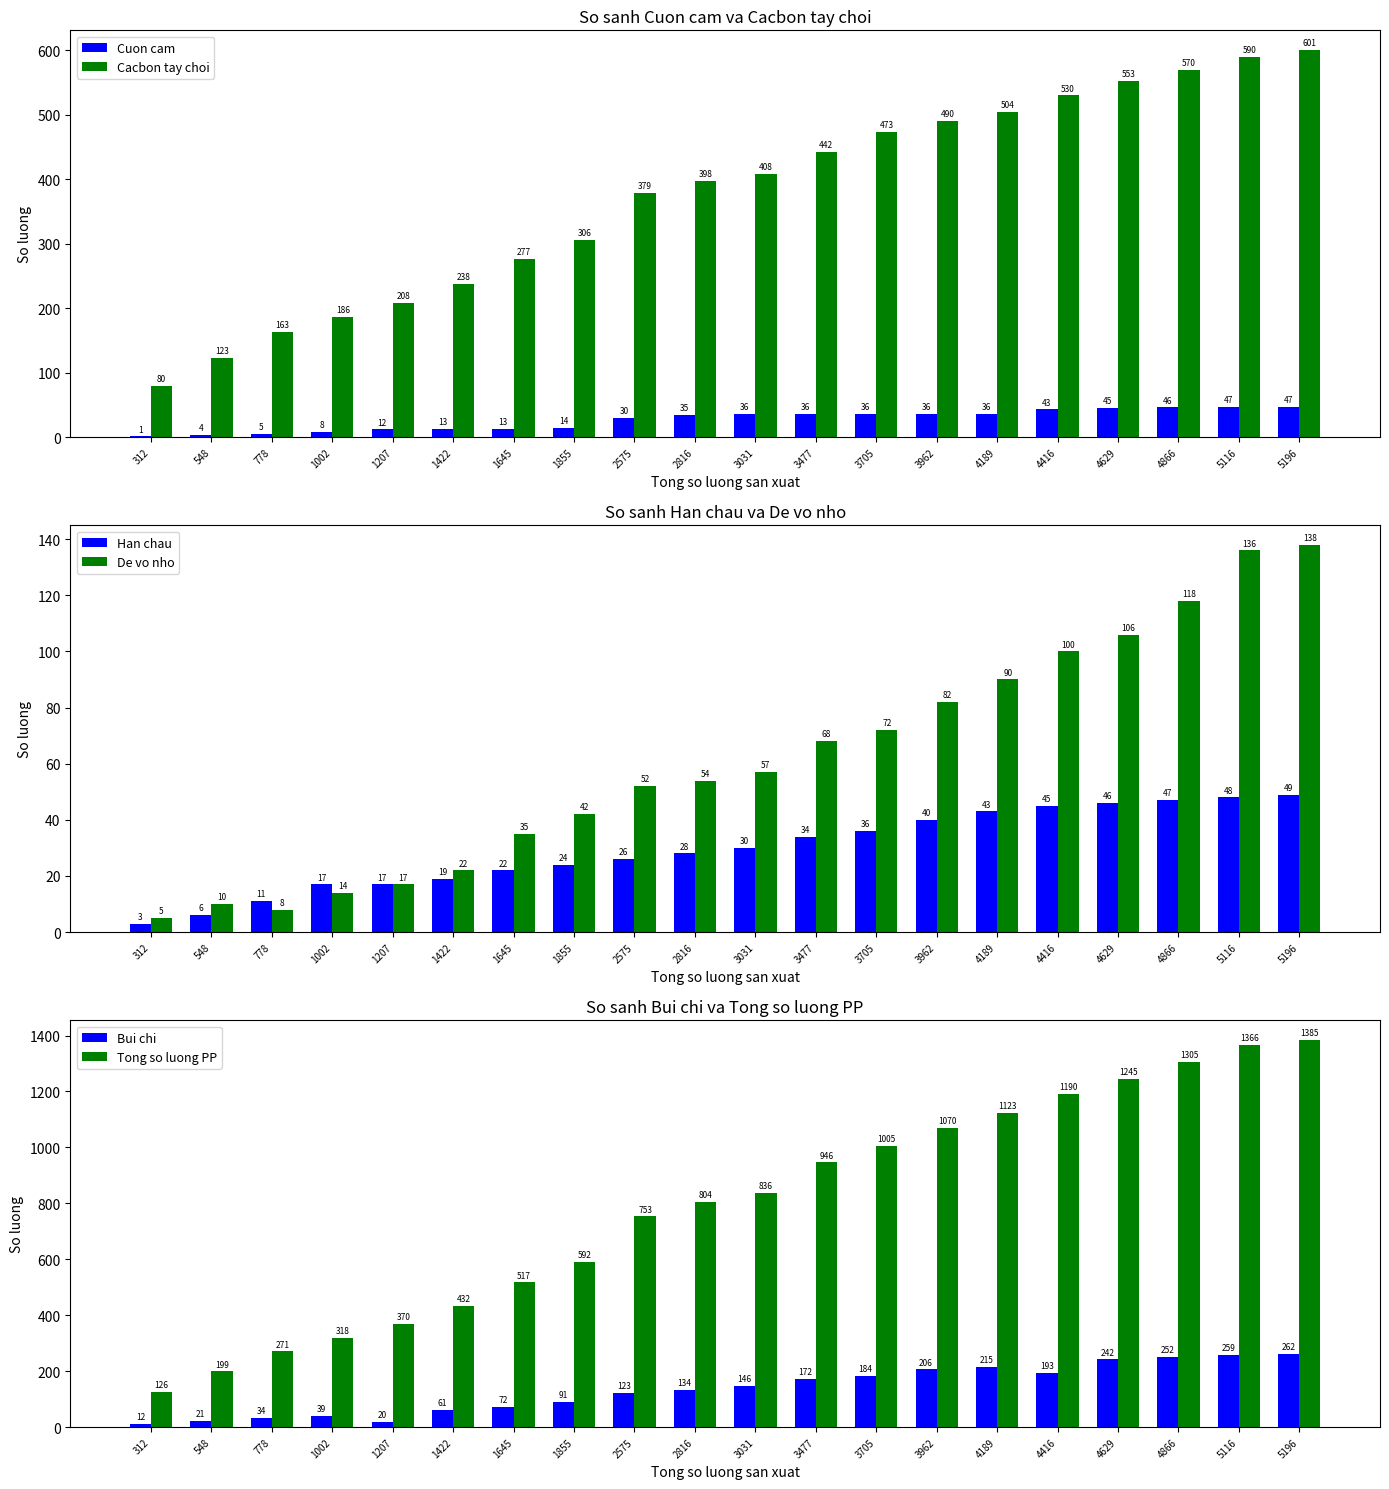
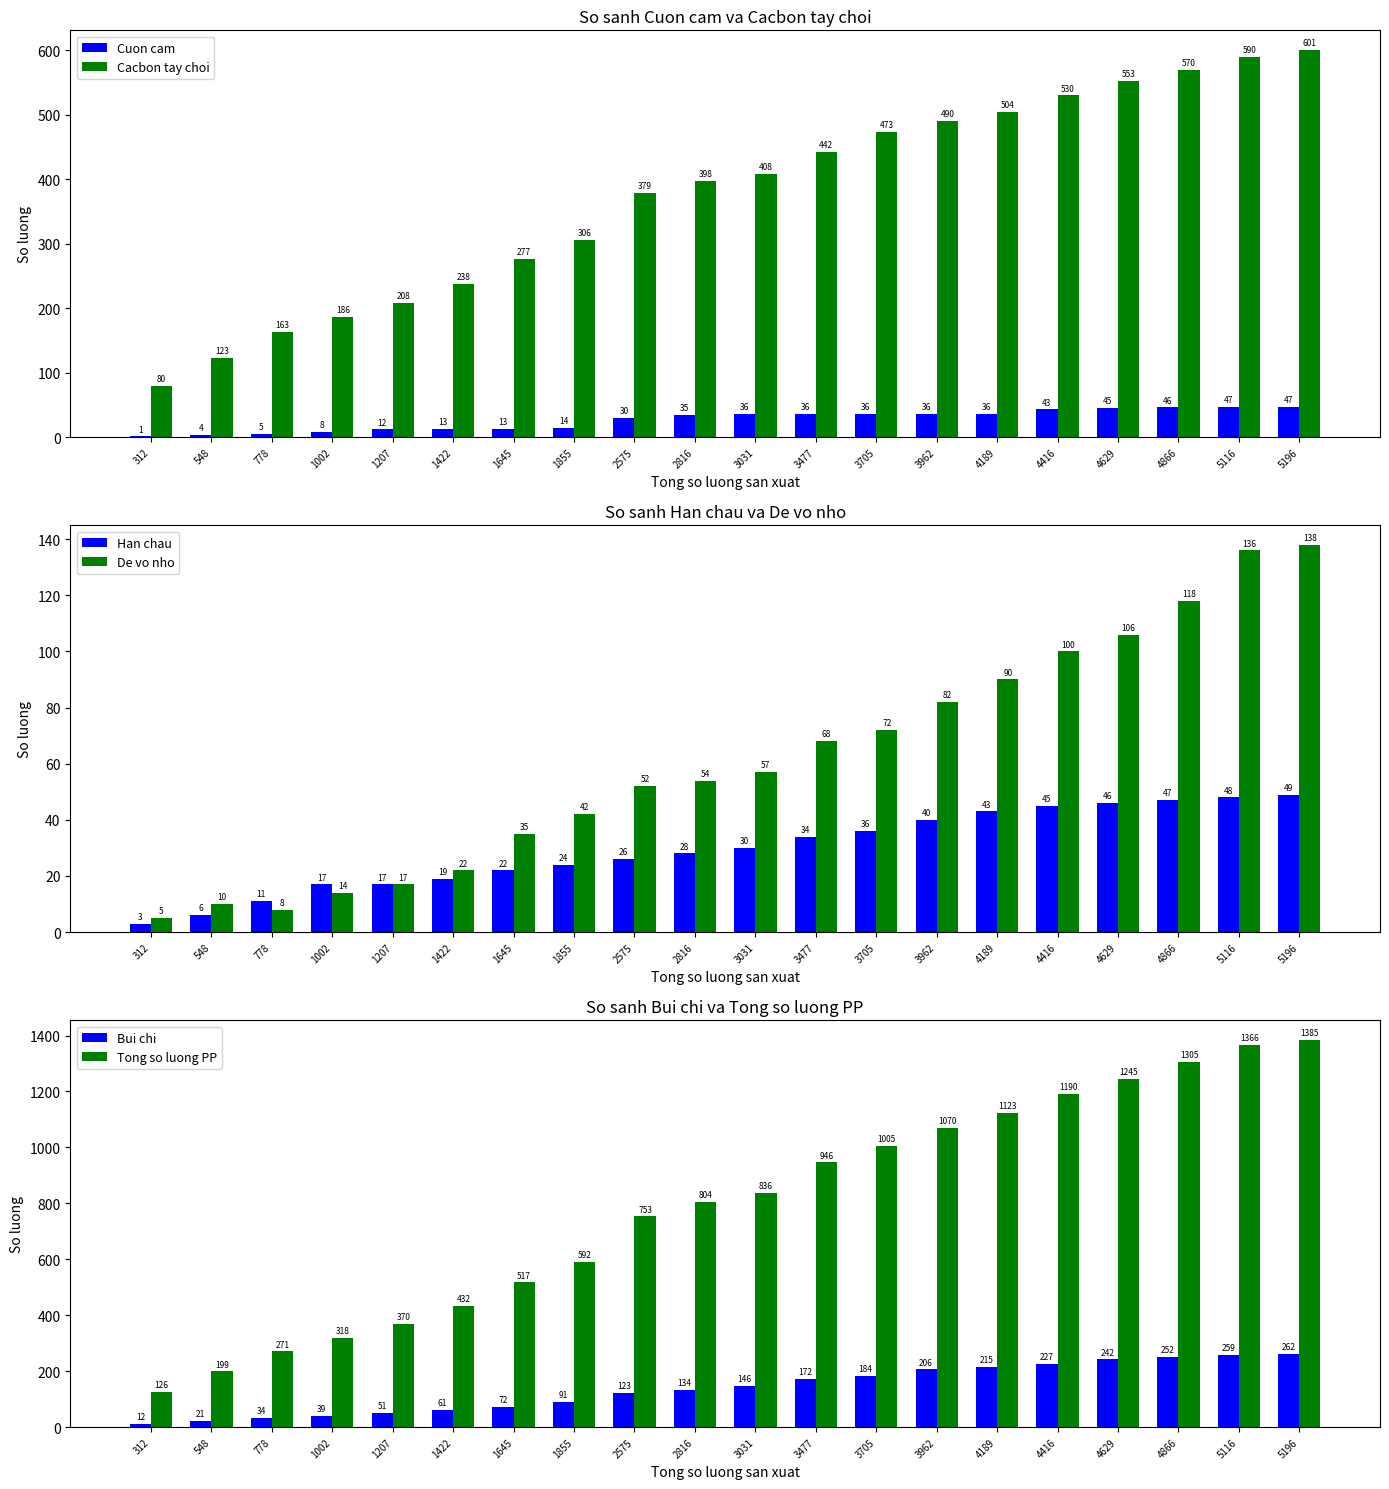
  {
    "So sanh Cuon cam va Cacbon tay choi": {
      "Cuon cam": {
        "312": 1,
        "548": 4,
        "778": 5,
        "1002": 8,
        "1207": 12,
        "1422": 13,
        "1645": 13,
        "1855": 14,
        "2575": 30,
        "2816": 35,
        "3031": 36,
        "3477": 36,
        "3705": 36,
        "3962": 36,
        "4189": 36,
        "4416": 43,
        "4629": 45,
        "4866": 46,
        "5116": 47,
        "5196": 47
      },
      "Cacbon tay choi": {
        "312": 80,
        "548": 123,
        "778": 163,
        "1002": 186,
        "1207": 208,
        "1422": 238,
        "1645": 277,
        "1855": 306,
        "2575": 379,
        "2816": 398,
        "3031": 408,
        "3477": 442,
        "3705": 473,
        "3962": 490,
        "4189": 504,
        "4416": 530,
        "4629": 553,
        "4866": 570,
        "5116": 590,
        "5196": 601
      }
    },
    "So sanh Han chau va De vo nho": {
      "Han chau": {
        "312": 3,
        "548": 6,
        "778": 11,
        "1002": 17,
        "1207": 17,
        "1422": 19,
        "1645": 22,
        "1855": 24,
        "2575": 26,
        "2816": 28,
        "3031": 30,
        "3477": 34,
        "3705": 36,
        "3962": 40,
        "4189": 43,
        "4416": 45,
        "4629": 46,
        "4866": 47,
        "5116": 48,
        "5196": 49
      },
      "De vo nho": {
        "312": 5,
        "548": 10,
        "778": 8,
        "1002": 14,
        "1207": 17,
        "1422": 22,
        "1645": 35,
        "1855": 42,
        "2575": 52,
        "2816": 54,
        "3031": 57,
        "3477": 68,
        "3705": 72,
        "3962": 82,
        "4189": 90,
        "4416": 100,
        "4629": 106,
        "4866": 118,
        "5116": 136,
        "5196": 138
      }
    },
    "So sanh Bui chi va Tong so luong PP": {
      "Bui chi": {
        "312": 12,
        "548": 21,
        "778": 34,
        "1002": 39,
-       "1207": 20,
+       "1207": 51,
        "1422": 61,
        "1645": 72,
        "1855": 91,
        "2575": 123,
        "2816": 134,
        "3031": 146,
        "3477": 172,
        "3705": 184,
        "3962": 206,
        "4189": 215,
-       "4416": 193,
+       "4416": 227,
        "4629": 242,
        "4866": 252,
        "5116": 259,
        "5196": 262
      },
      "Tong so luong PP": {
        "312": 126,
        "548": 199,
        "778": 271,
        "1002": 318,
        "1207": 370,
        "1422": 432,
        "1645": 517,
        "1855": 592,
        "2575": 753,
        "2816": 804,
        "3031": 836,
        "3477": 946,
        "3705": 1005,
        "3962": 1070,
        "4189": 1123,
        "4416": 1190,
        "4629": 1245,
        "4866": 1305,
        "5116": 1366,
        "5196": 1385
      }
    }
  }
